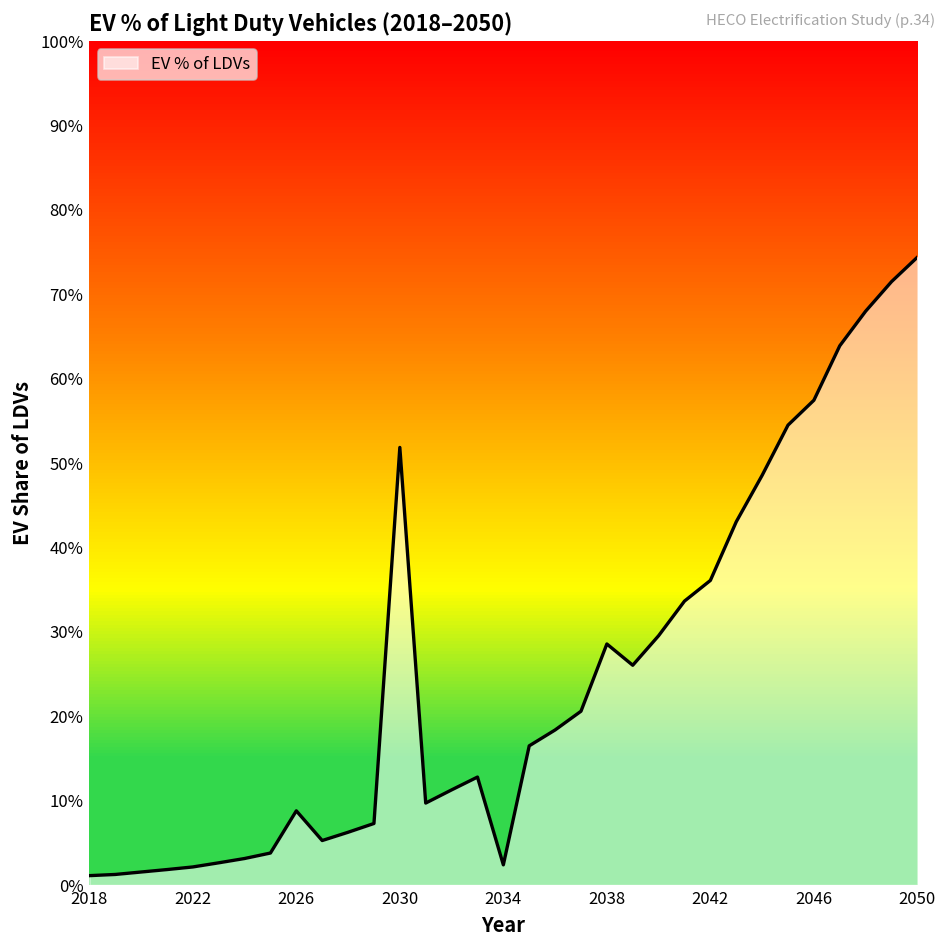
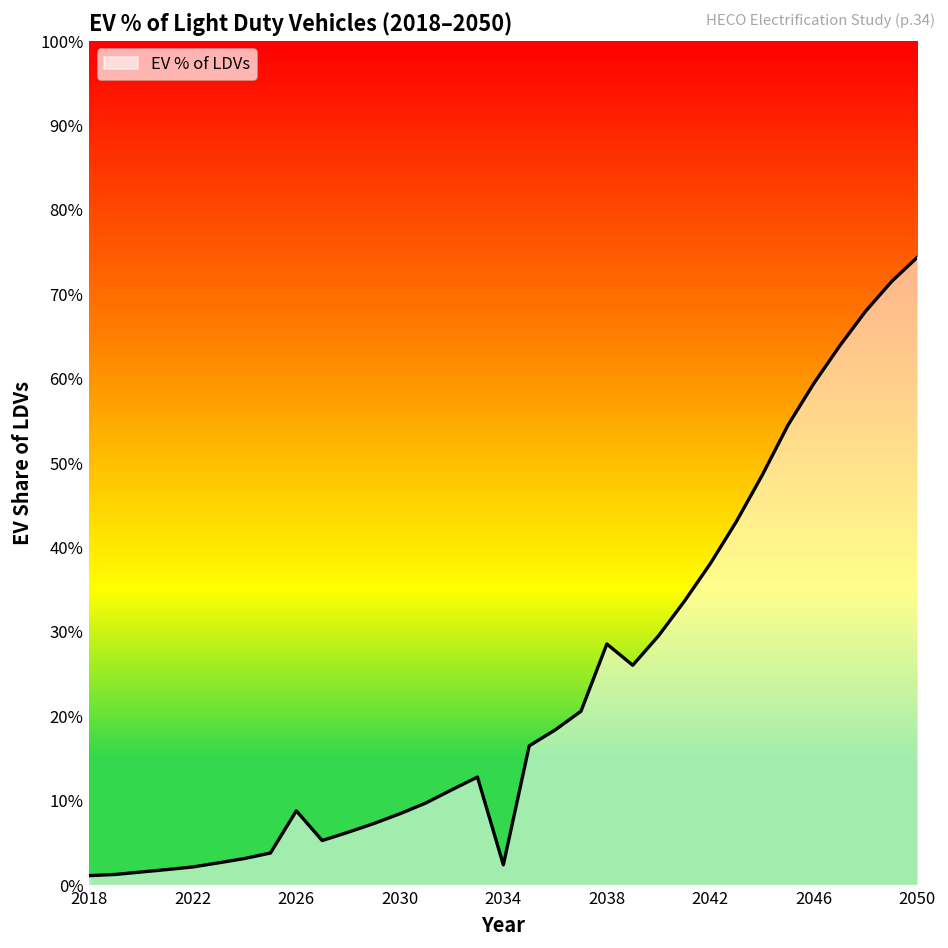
  {
    "2018": "1%",
    "2022": "2%",
    "2026": "9%",
-   "2030": "52%",
+   "2030": "8%",
    "2034": "2%",
    "2038": "29%",
-   "2042": "36%",
-   "2046": "57%",
+   "2042": "38%",
+   "2046": "59%",
    "2050": "74%"
  }
